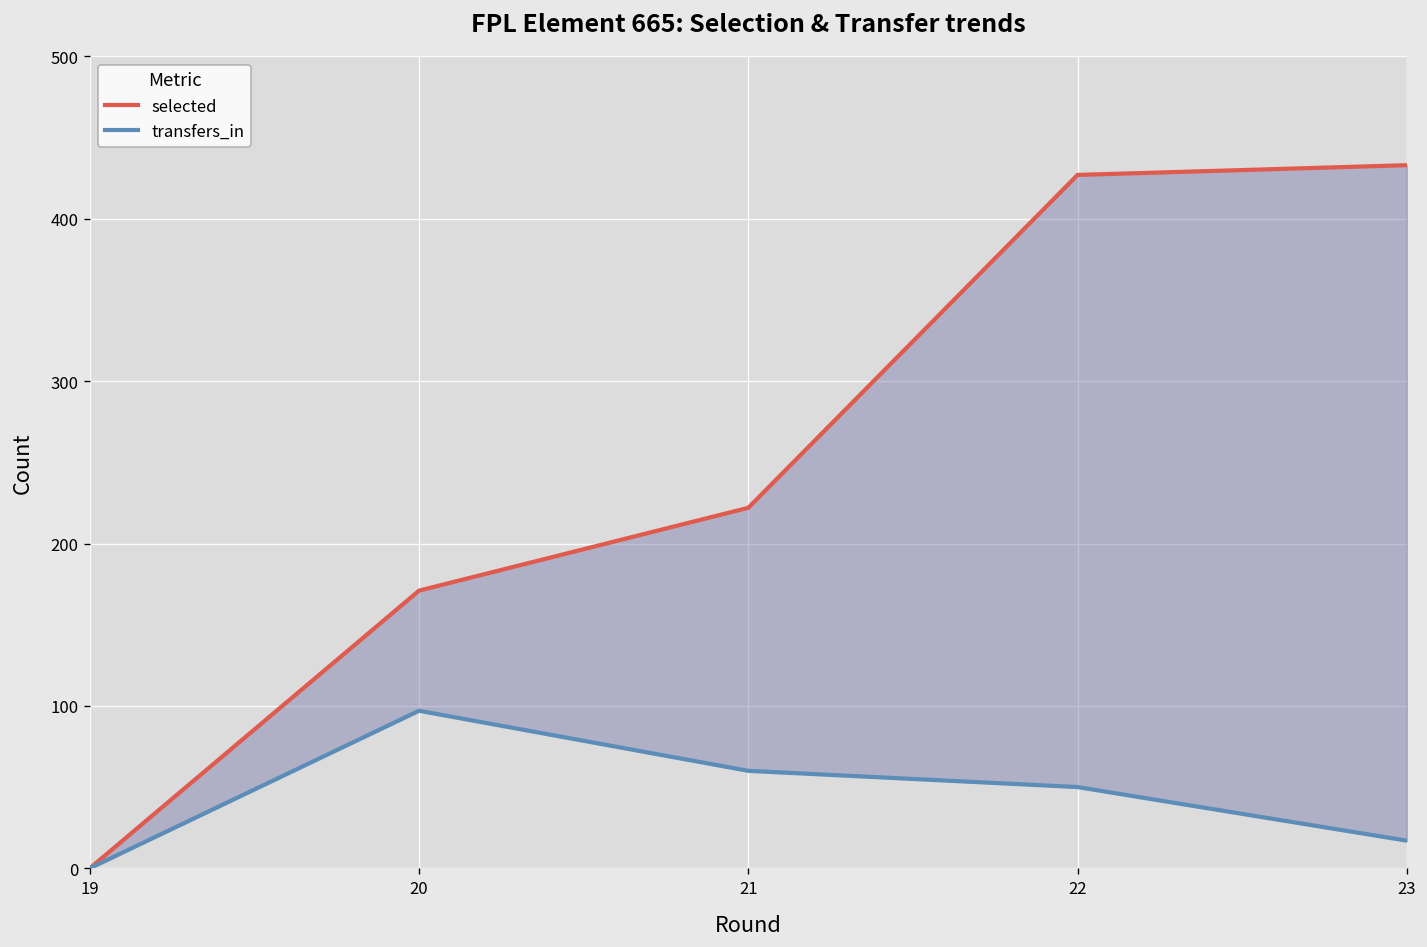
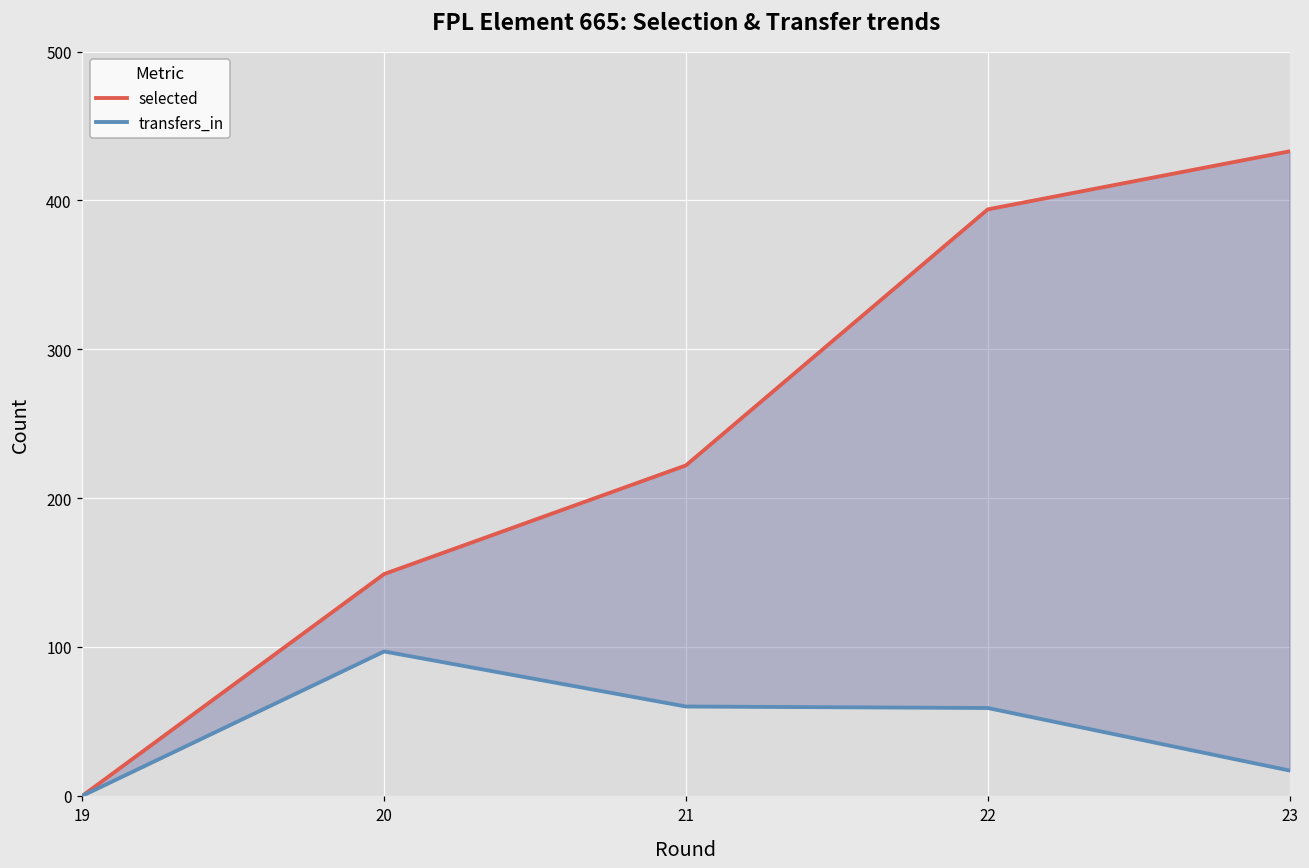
  {
    "selected": {
-     "20": 171,
+     "20": 149,
      "21": 222,
-     "22": 427,
+     "22": 394,
      "23": 433
    },
    "transfers_in": {
      "20": 97,
      "21": 60,
-     "22": 50,
+     "22": 59,
      "23": 17
    }
  }
